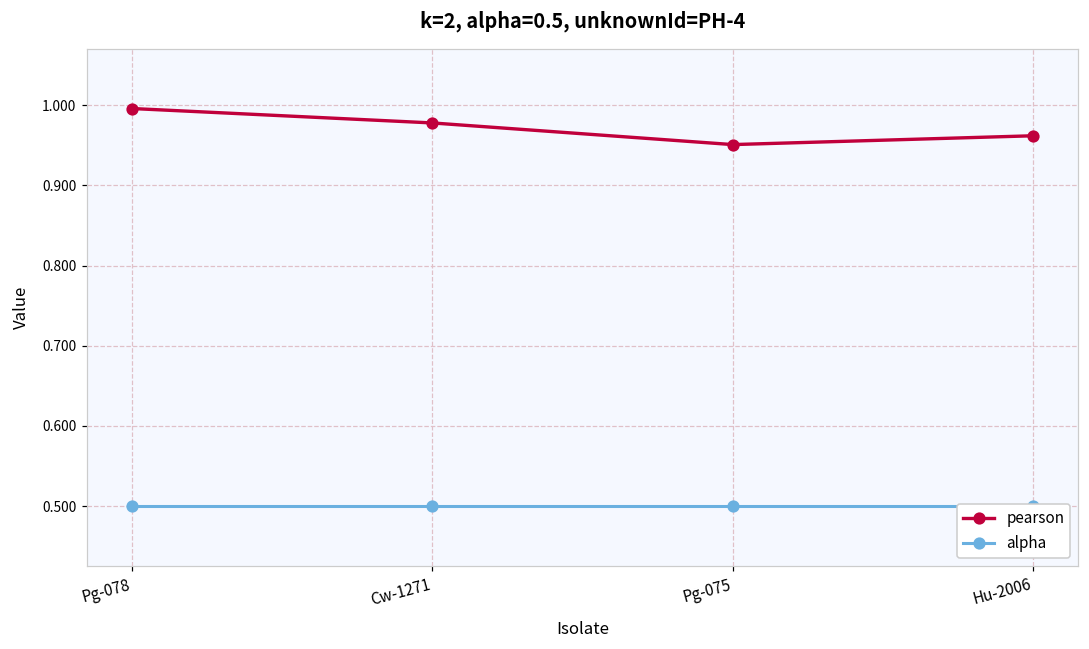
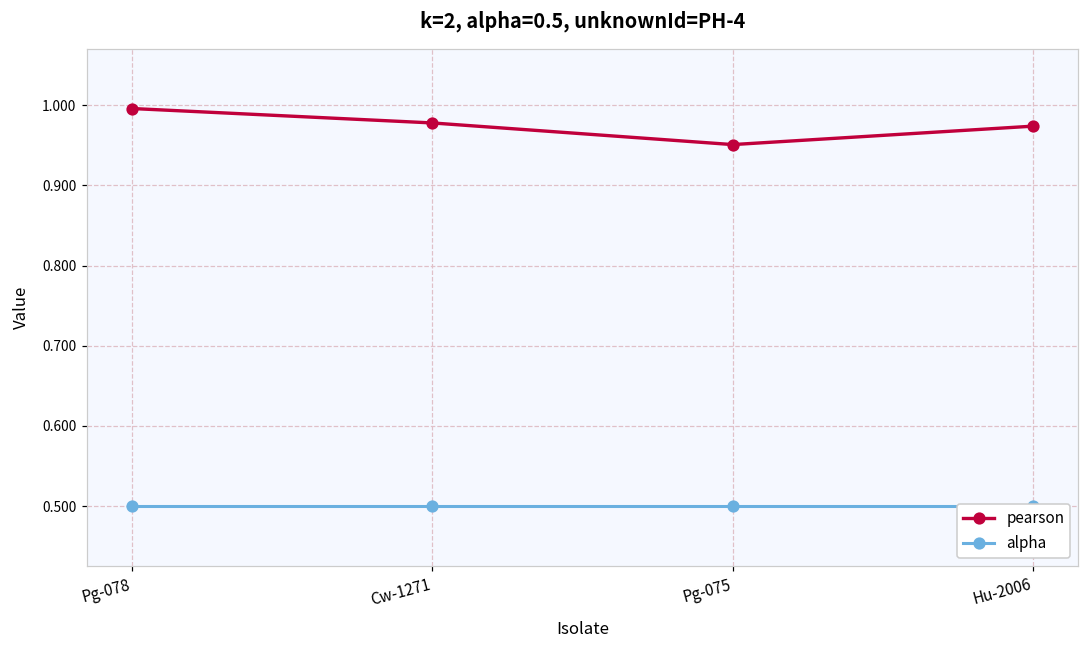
  {
    "pearson": {
      "Pg-078": 1.00,
      "Cw-1271": 0.98,
      "Pg-075": 0.95,
-     "Hu-2006": 0.96
+     "Hu-2006": 0.97
    },
    "alpha": {
      "Pg-078": 0.50,
      "Cw-1271": 0.50,
      "Pg-075": 0.50,
      "Hu-2006": 0.50
    }
  }
